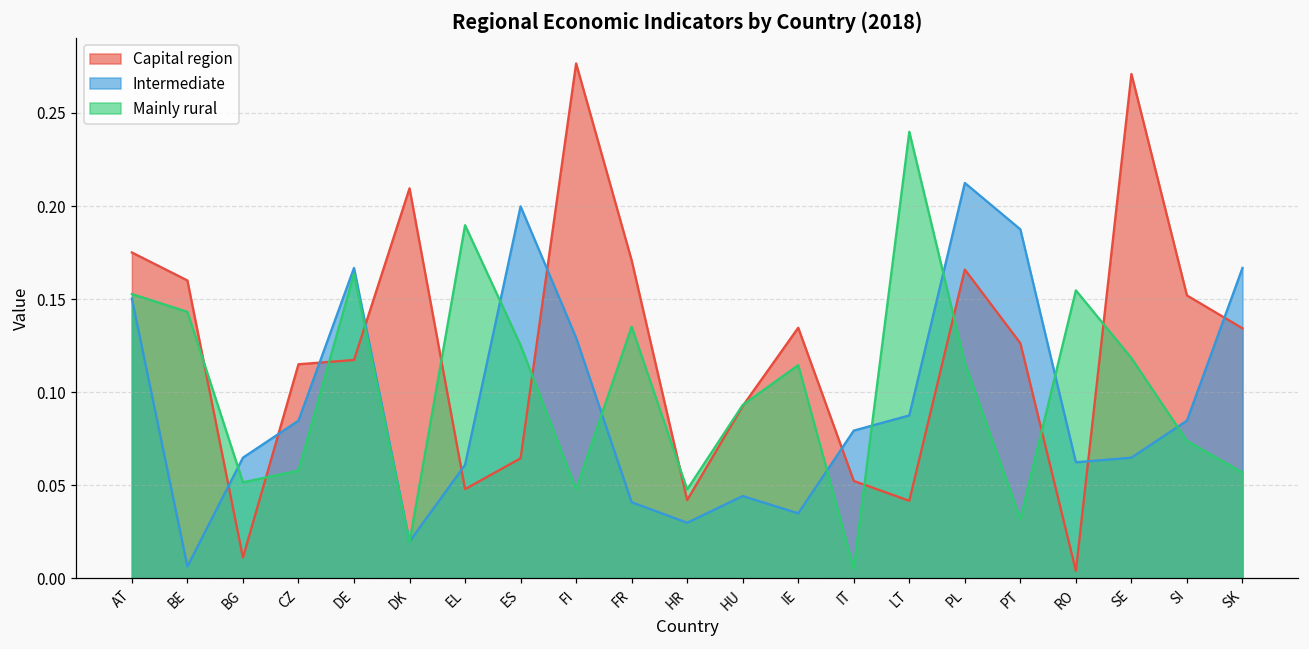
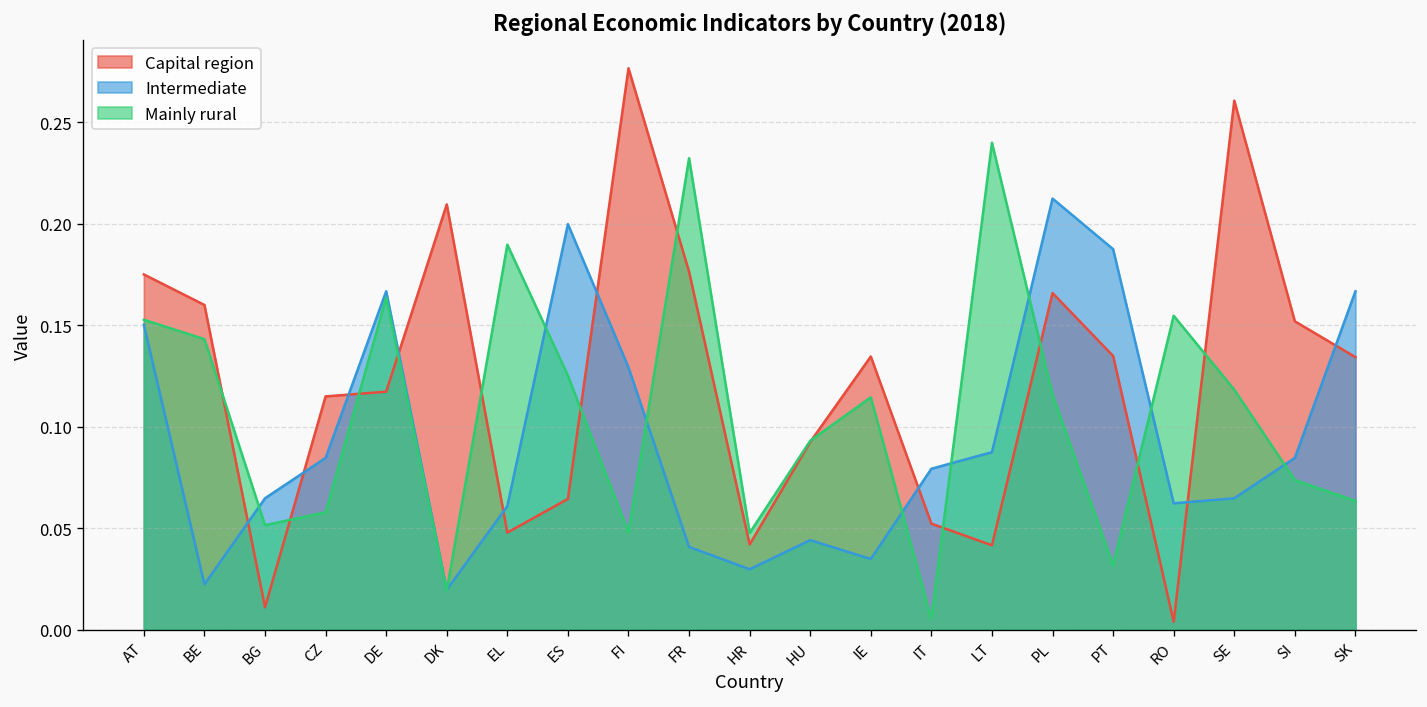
  {
    "Capital region": {
      "AT": 0.175,
      "BE": 0.160,
      "BG": 0.011,
      "CZ": 0.115,
      "DE": 0.117,
      "DK": 0.210,
      "EL": 0.048,
      "ES": 0.064,
      "FI": 0.277,
-     "FR": 0.171,
+     "FR": 0.176,
      "HR": 0.042,
      "IE": 0.135,
      "IT": 0.052,
      "LT": 0.042,
      "PL": 0.166,
-     "PT": 0.126,
+     "PT": 0.135,
      "RO": 0.004,
-     "SE": 0.271,
+     "SE": 0.261,
      "SI": 0.152,
      "SK": 0.134
    },
    "Intermediate": {
      "AT": 0.150,
-     "BE": 0.006,
+     "BE": 0.022,
      "BG": 0.065,
      "CZ": 0.085,
      "DE": 0.167,
      "EL": 0.061,
      "ES": 0.200,
      "FI": 0.129,
      "FR": 0.041,
      "HR": 0.030,
      "HU": 0.044,
      "IE": 0.035,
      "IT": 0.079,
      "LT": 0.087,
      "PL": 0.212,
      "PT": 0.187,
      "RO": 0.062,
      "SE": 0.065,
      "SI": 0.085,
      "SK": 0.167
    },
    "Mainly rural": {
      "AT": 0.153,
      "BE": 0.143,
      "BG": 0.052,
      "CZ": 0.058,
      "DE": 0.164,
      "EL": 0.190,
      "ES": 0.125,
      "FI": 0.048,
-     "FR": 0.135,
+     "FR": 0.232,
      "HR": 0.048,
      "IE": 0.115,
      "IT": 0.005,
      "LT": 0.240,
      "PL": 0.116,
      "PT": 0.032,
      "RO": 0.155,
      "SE": 0.118,
      "SI": 0.074,
-     "SK": 0.057
+     "SK": 0.063
    }
  }
